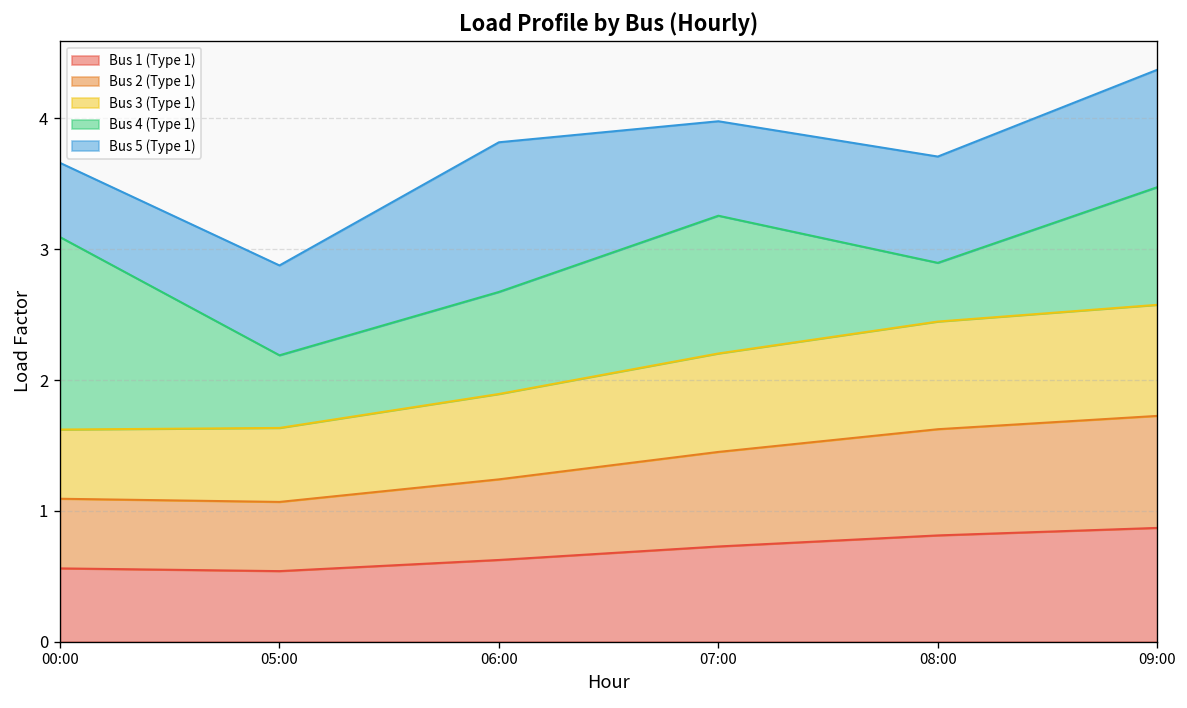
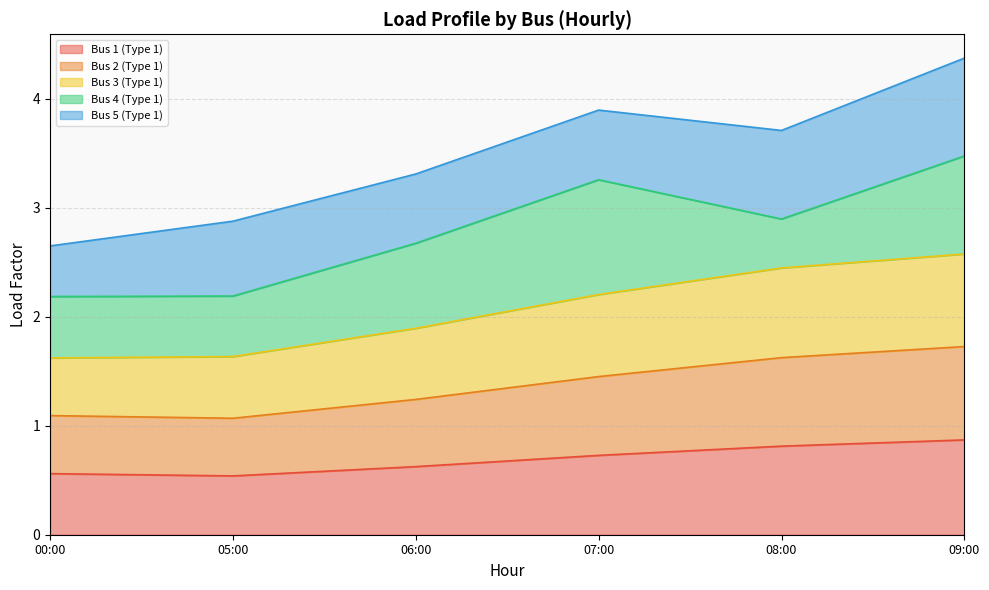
  {
    "Bus 4 (Type 1)": {
-     "00:00": 1.47,
+     "00:00": 0.56,
      "05:00": 0.56,
      "06:00": 0.78,
      "07:00": 1.05,
      "08:00": 0.45,
      "09:00": 0.90
    },
    "Bus 5 (Type 1)": {
-     "00:00": 0.57,
+     "00:00": 0.46,
      "05:00": 0.69,
-     "06:00": 1.14,
-     "07:00": 0.72,
+     "06:00": 0.64,
+     "07:00": 0.64,
      "08:00": 0.81,
      "09:00": 0.90
    }
  }
